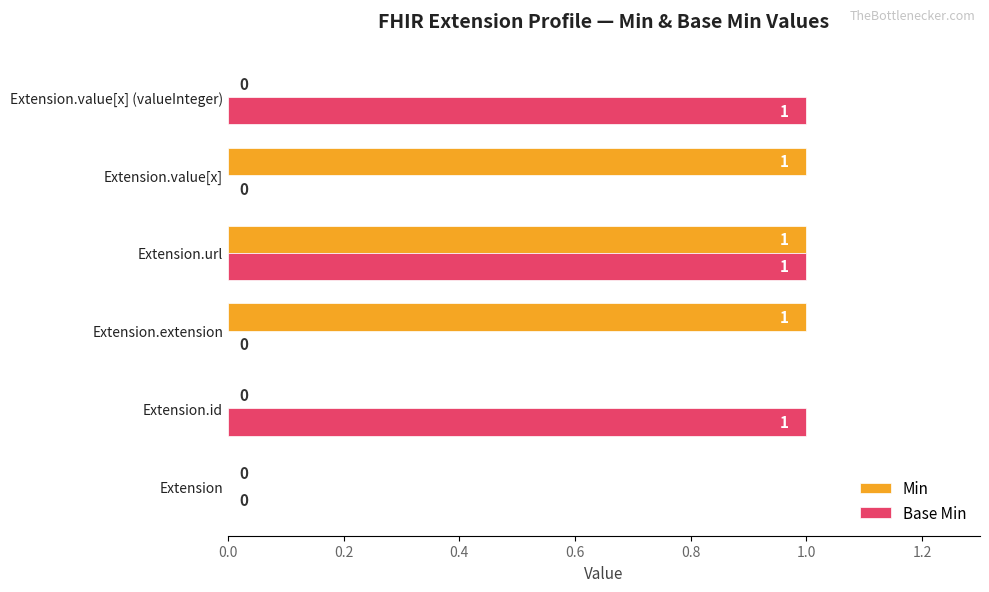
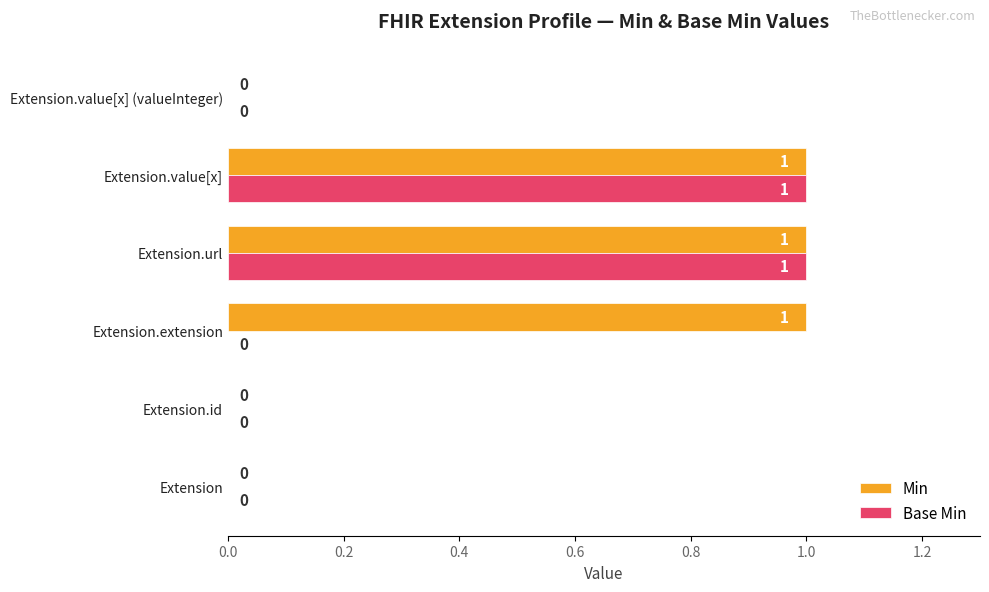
  {
    "Min": {
      "Extension.value[x] (valueInteger)": 0,
      "Extension.value[x]": 1,
      "Extension.url": 1,
      "Extension.extension": 1,
      "Extension.id": 0,
      "Extension": 0
    },
    "Base Min": {
-     "Extension.value[x] (valueInteger)": 1,
-     "Extension.value[x]": 0,
+     "Extension.value[x] (valueInteger)": 0,
+     "Extension.value[x]": 1,
      "Extension.url": 1,
      "Extension.extension": 0,
-     "Extension.id": 1,
+     "Extension.id": 0,
      "Extension": 0
    }
  }
